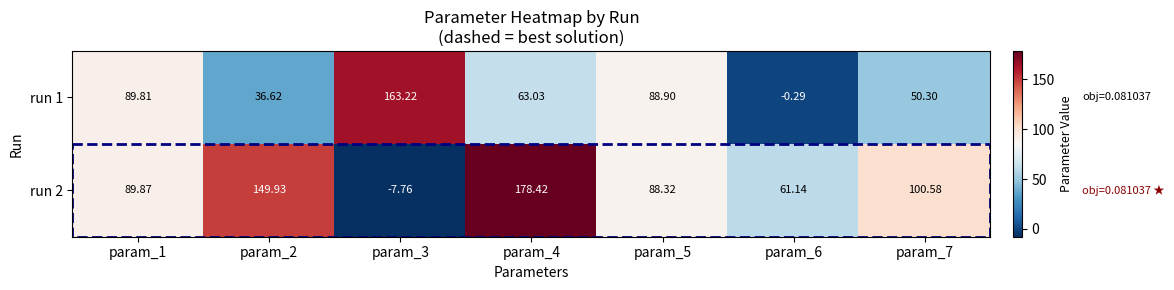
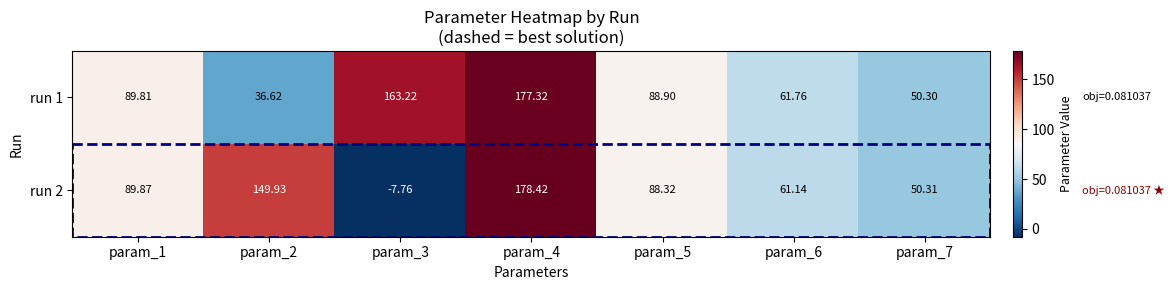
  {
    "run 1": {
      "param_1": 89.81,
      "param_2": 36.62,
      "param_3": 163.22,
-     "param_4": 63.03,
+     "param_4": 177.32,
      "param_5": 88.90,
-     "param_6": -0.29,
+     "param_6": 61.76,
      "param_7": 50.30
    },
    "run 2": {
      "param_1": 89.87,
      "param_2": 149.93,
      "param_3": -7.76,
      "param_4": 178.42,
      "param_5": 88.32,
      "param_6": 61.14,
-     "param_7": 100.58
+     "param_7": 50.31
    }
  }
